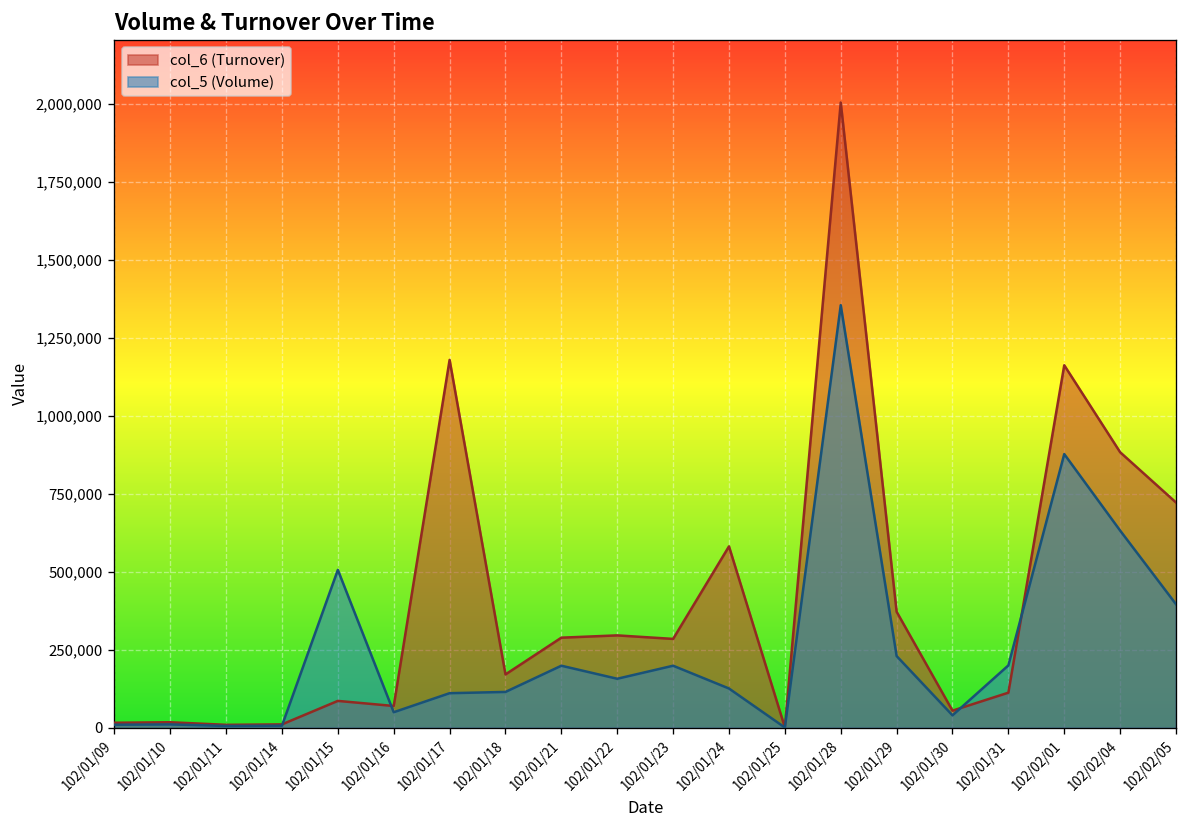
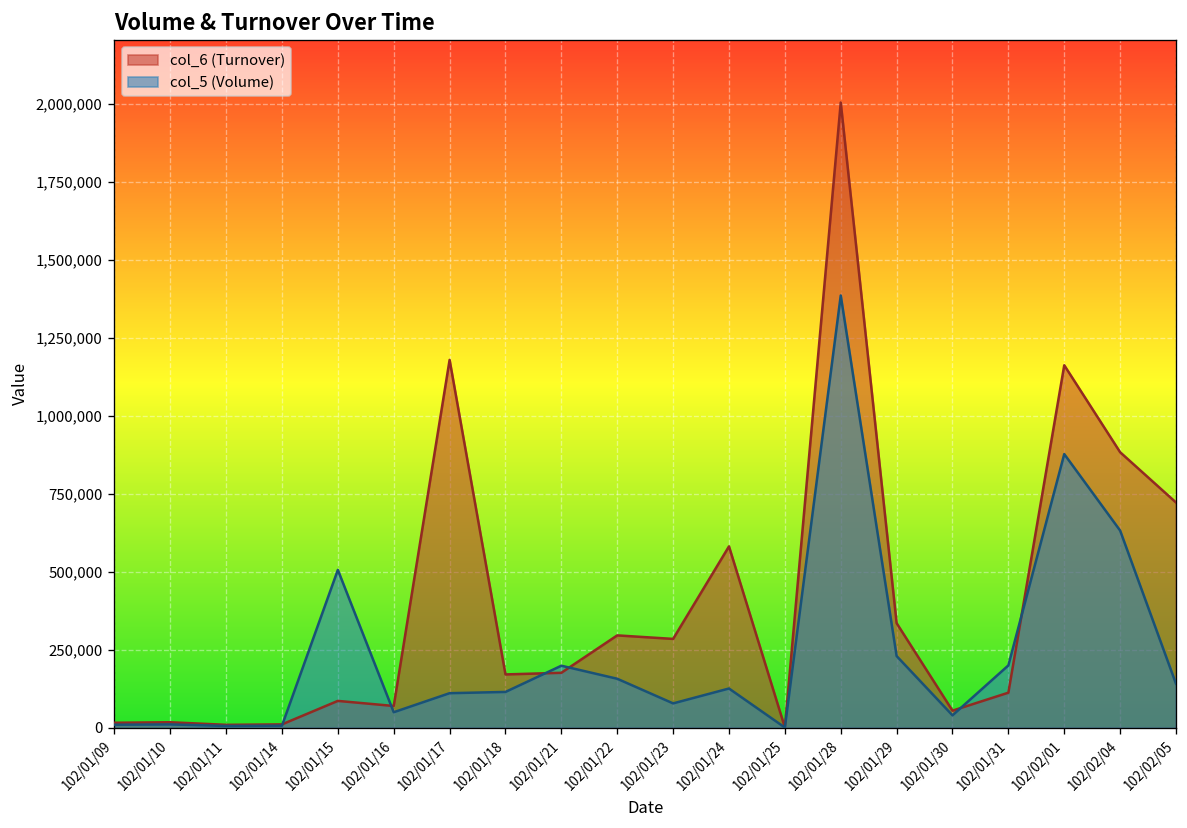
  {
    "col_6 (Turnover)": {
      "102/01/15": "90,000",
      "102/01/16": "70,000",
      "102/01/17": "1,180,000",
      "102/01/18": "170,000",
-     "102/01/21": "290,000",
+     "102/01/21": "180,000",
      "102/01/22": "300,000",
      "102/01/23": "280,000",
      "102/01/24": "580,000",
      "102/01/28": "2,000,000",
-     "102/01/29": "370,000",
+     "102/01/29": "340,000",
      "102/01/30": "60,000",
      "102/01/31": "110,000",
      "102/02/01": "1,160,000",
      "102/02/04": "880,000",
      "102/02/05": "720,000"
    },
    "col_5 (Volume)": {
      "102/01/15": "510,000",
      "102/01/16": "50,000",
      "102/01/17": "110,000",
      "102/01/18": "120,000",
      "102/01/21": "200,000",
      "102/01/22": "160,000",
-     "102/01/23": "200,000",
+     "102/01/23": "80,000",
      "102/01/24": "130,000",
-     "102/01/28": "1,350,000",
+     "102/01/28": "1,390,000",
      "102/01/29": "230,000",
      "102/01/30": "40,000",
      "102/01/31": "200,000",
      "102/02/01": "880,000",
      "102/02/04": "630,000",
-     "102/02/05": "400,000"
+     "102/02/05": "140,000"
    }
  }
